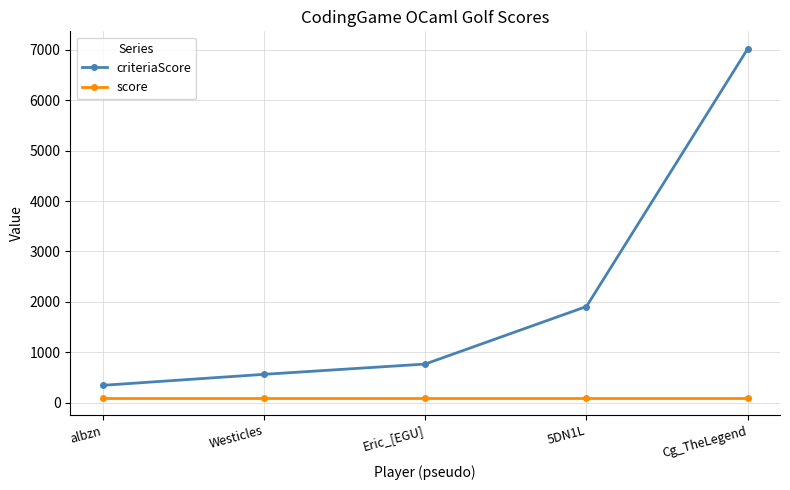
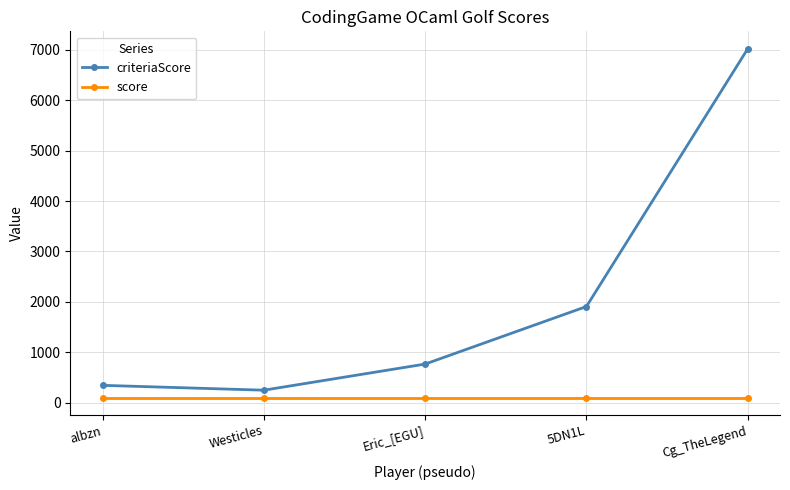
  {
    "criteriaScore": {
      "albzn": 300,
-     "Westicles": 600,
+     "Westicles": 200,
      "Eric_[EGU]": 800,
      "5DN1L": 1900,
      "Cg_TheLegend": 7000
    },
    "score": {
      "albzn": 100,
      "Westicles": 100,
      "Eric_[EGU]": 100,
      "5DN1L": 100,
      "Cg_TheLegend": 100
    }
  }
